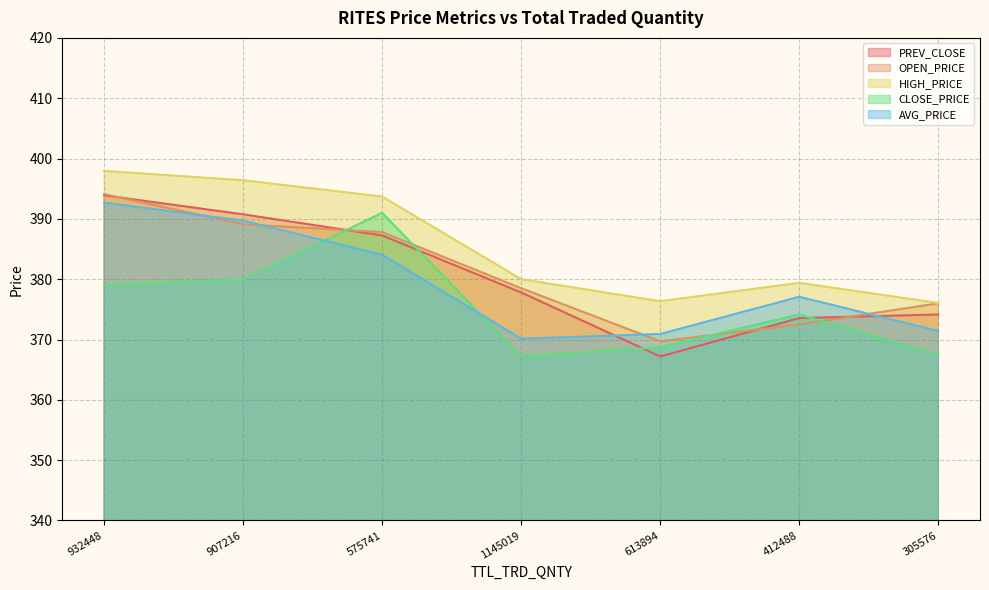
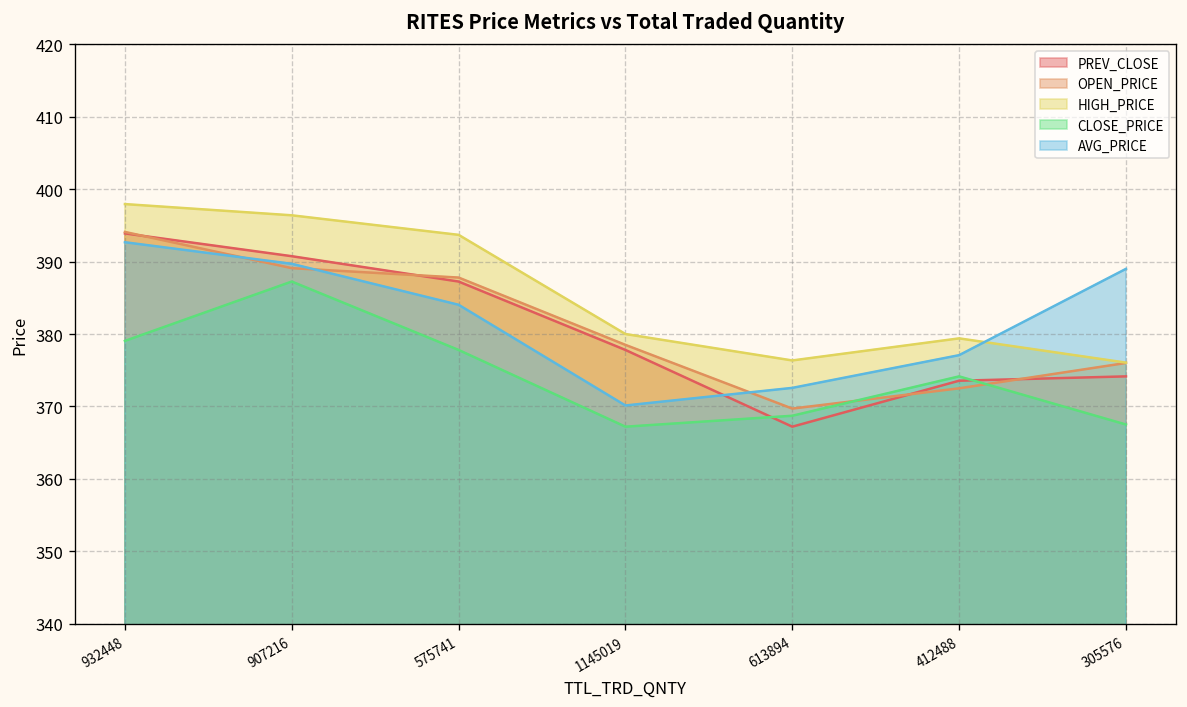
  {
    "CLOSE_PRICE": {
      "932448": 379,
-     "907216": 380,
-     "575741": 391,
+     "907216": 387,
+     "575741": 378,
      "1145019": 367,
      "613894": 369,
      "412488": 374,
      "305576": 368
    },
    "AVG_PRICE": {
      "932448": 393,
      "907216": 390,
      "575741": 384,
      "1145019": 370,
-     "613894": 371,
+     "613894": 373,
      "412488": 377,
-     "305576": 371
+     "305576": 389
    }
  }
